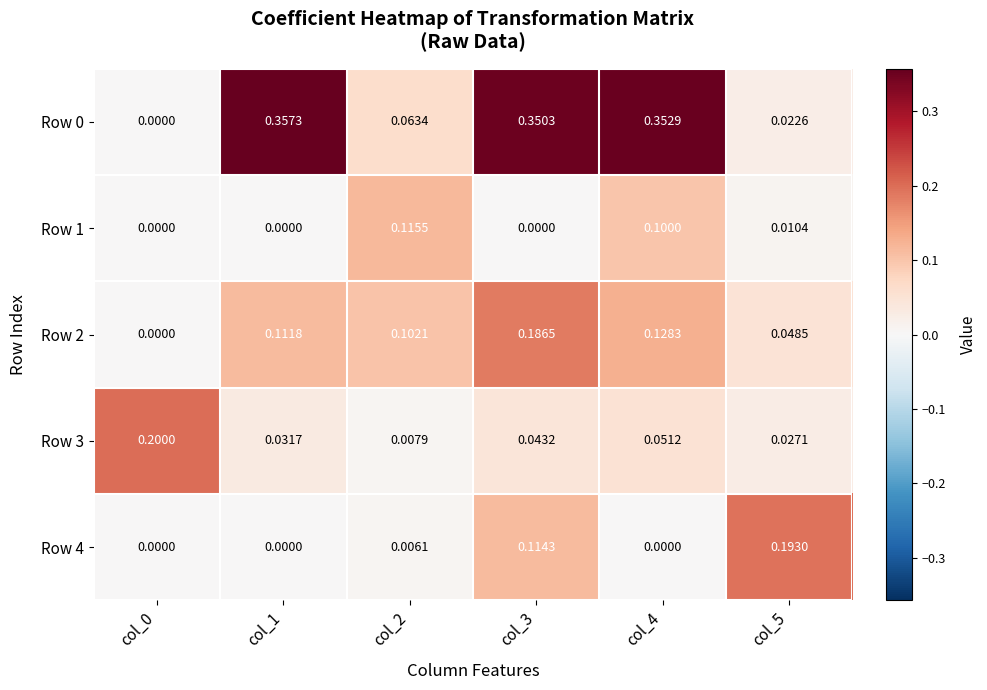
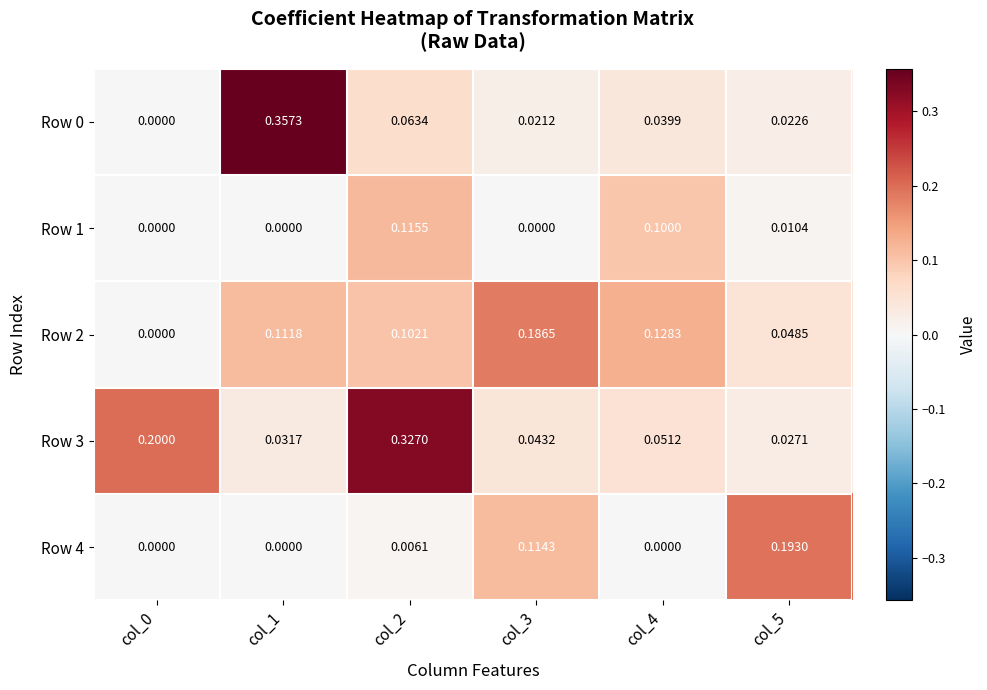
  {
    "Row 0": {
      "col_0": 0.0000,
      "col_1": 0.3573,
      "col_2": 0.0634,
-     "col_3": 0.3503,
-     "col_4": 0.3529,
+     "col_3": 0.0212,
+     "col_4": 0.0399,
      "col_5": 0.0226
    },
    "Row 1": {
      "col_0": 0.0000,
      "col_1": 0.0000,
      "col_2": 0.1155,
      "col_3": 0.0000,
      "col_4": 0.1000,
      "col_5": 0.0104
    },
    "Row 2": {
      "col_0": 0.0000,
      "col_1": 0.1118,
      "col_2": 0.1021,
      "col_3": 0.1865,
      "col_4": 0.1283,
      "col_5": 0.0485
    },
    "Row 3": {
      "col_0": 0.2000,
      "col_1": 0.0317,
-     "col_2": 0.0079,
+     "col_2": 0.3270,
      "col_3": 0.0432,
      "col_4": 0.0512,
      "col_5": 0.0271
    },
    "Row 4": {
      "col_0": 0.0000,
      "col_1": 0.0000,
      "col_2": 0.0061,
      "col_3": 0.1143,
      "col_4": 0.0000,
      "col_5": 0.1930
    }
  }
